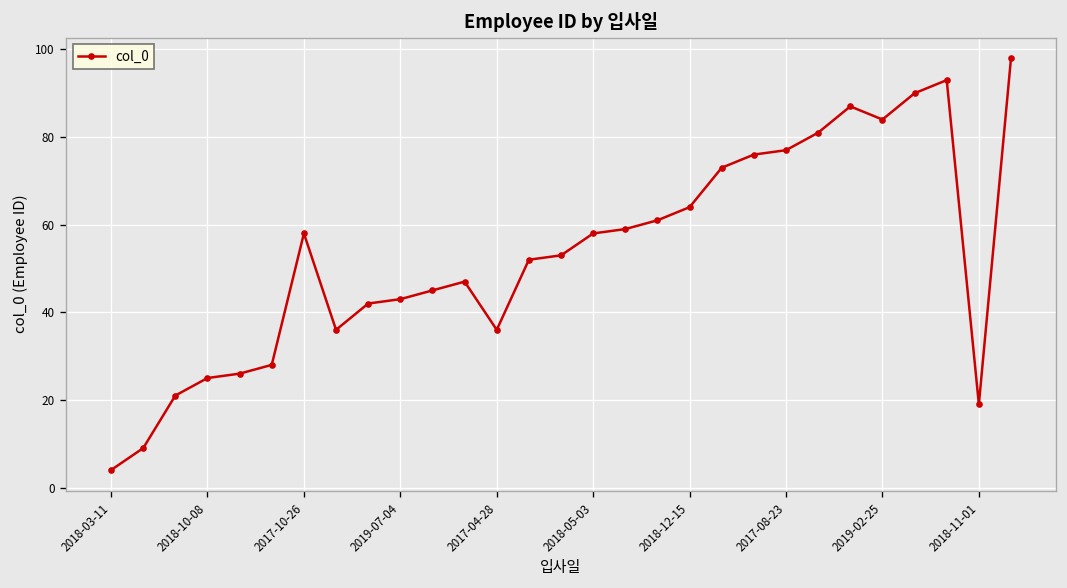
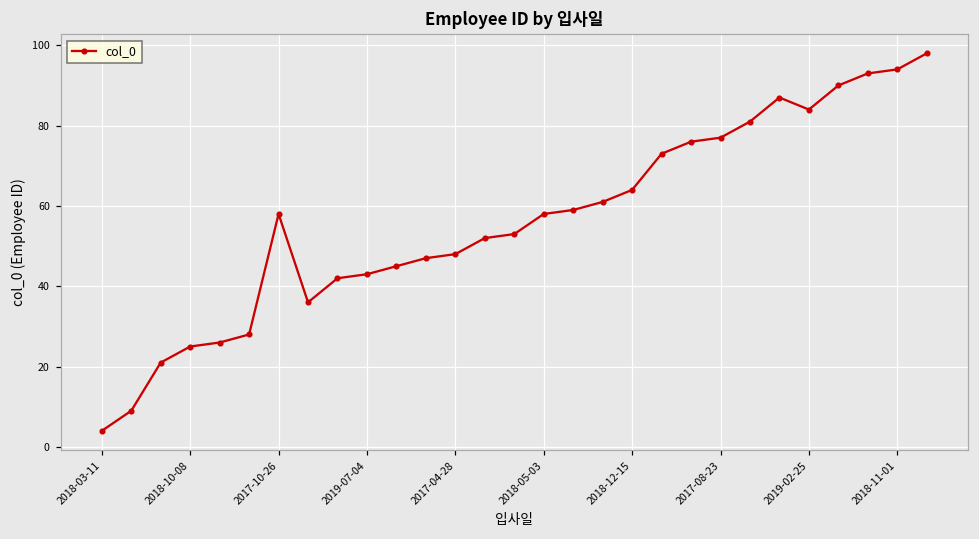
  {
    "2018-03-11": 4,
    "2018-10-08": 25,
    "2017-10-26": 58,
    "2019-07-04": 43,
-   "2017-04-28": 36,
+   "2017-04-28": 48,
    "2018-05-03": 58,
    "2018-12-15": 64,
    "2017-08-23": 77,
    "2019-02-25": 84,
-   "2018-11-01": 19
+   "2018-11-01": 94
  }
